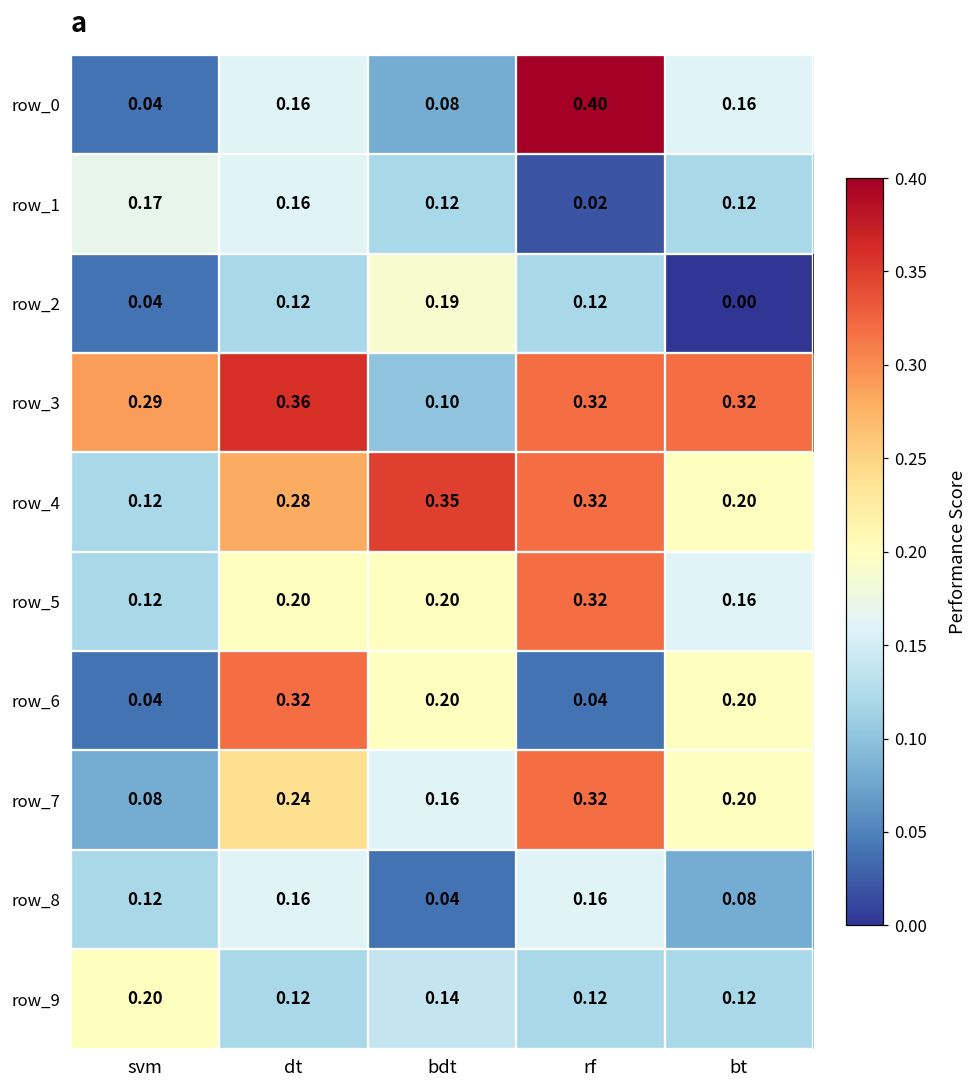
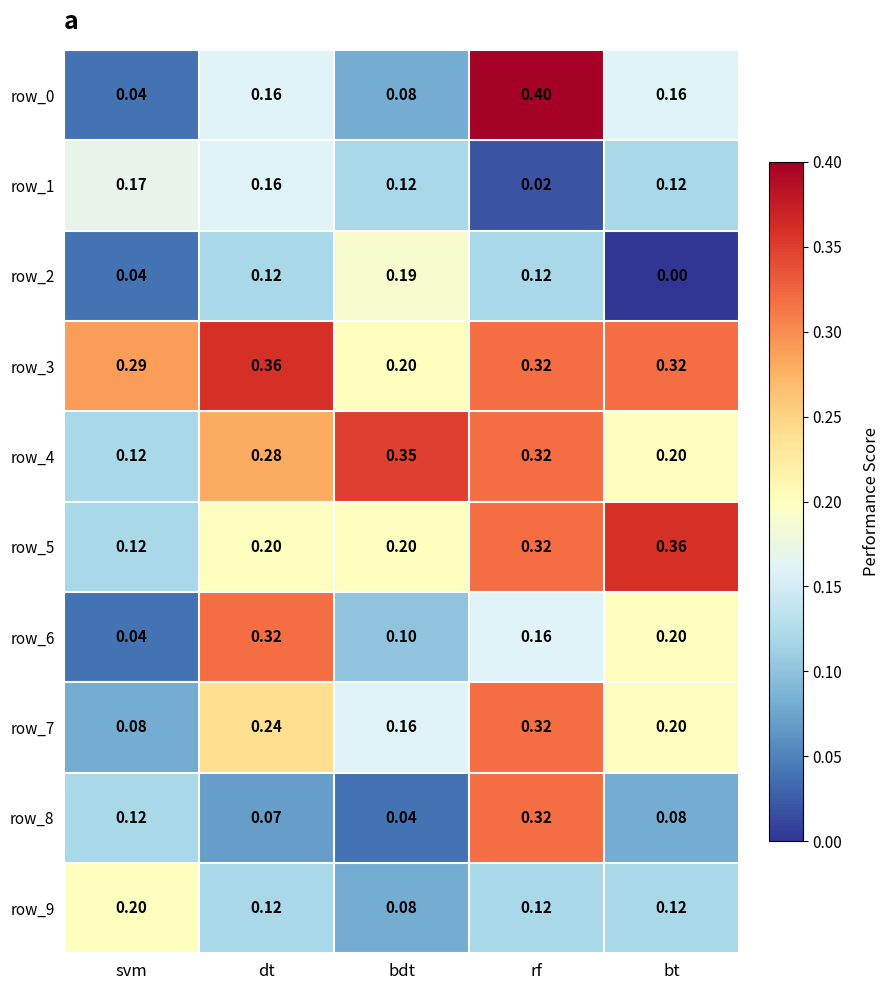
  {
    "row_0": {
      "svm": 0.04,
      "dt": 0.16,
      "bdt": 0.08,
      "rf": 0.40,
      "bt": 0.16
    },
    "row_1": {
      "svm": 0.17,
      "dt": 0.16,
      "bdt": 0.12,
      "rf": 0.02,
      "bt": 0.12
    },
    "row_2": {
      "svm": 0.04,
      "dt": 0.12,
      "bdt": 0.19,
      "rf": 0.12,
      "bt": 0.00
    },
    "row_3": {
      "svm": 0.29,
      "dt": 0.36,
-     "bdt": 0.10,
+     "bdt": 0.20,
      "rf": 0.32,
      "bt": 0.32
    },
    "row_4": {
      "svm": 0.12,
      "dt": 0.28,
      "bdt": 0.35,
      "rf": 0.32,
      "bt": 0.20
    },
    "row_5": {
      "svm": 0.12,
      "dt": 0.20,
      "bdt": 0.20,
      "rf": 0.32,
-     "bt": 0.16
+     "bt": 0.36
    },
    "row_6": {
      "svm": 0.04,
      "dt": 0.32,
-     "bdt": 0.20,
-     "rf": 0.04,
+     "bdt": 0.10,
+     "rf": 0.16,
      "bt": 0.20
    },
    "row_7": {
      "svm": 0.08,
      "dt": 0.24,
      "bdt": 0.16,
      "rf": 0.32,
      "bt": 0.20
    },
    "row_8": {
      "svm": 0.12,
-     "dt": 0.16,
+     "dt": 0.07,
      "bdt": 0.04,
-     "rf": 0.16,
+     "rf": 0.32,
      "bt": 0.08
    },
    "row_9": {
      "svm": 0.20,
      "dt": 0.12,
-     "bdt": 0.14,
+     "bdt": 0.08,
      "rf": 0.12,
      "bt": 0.12
    }
  }
